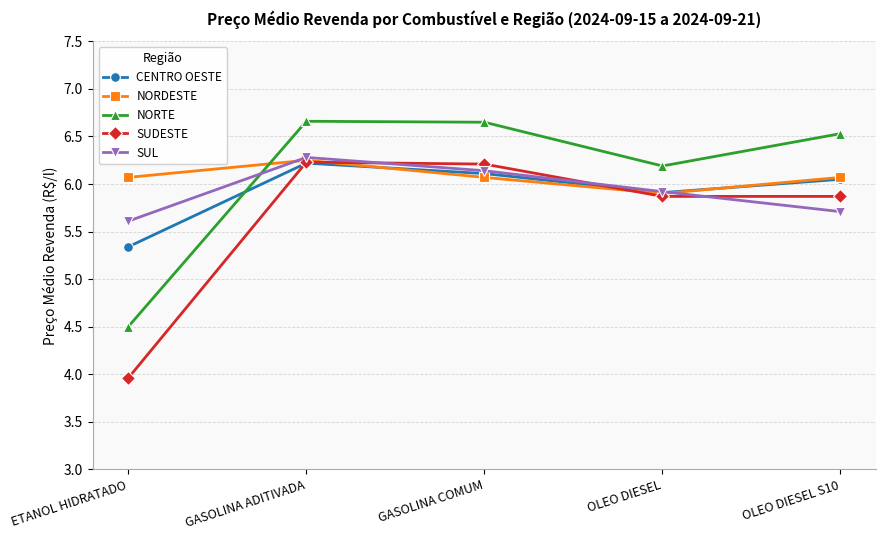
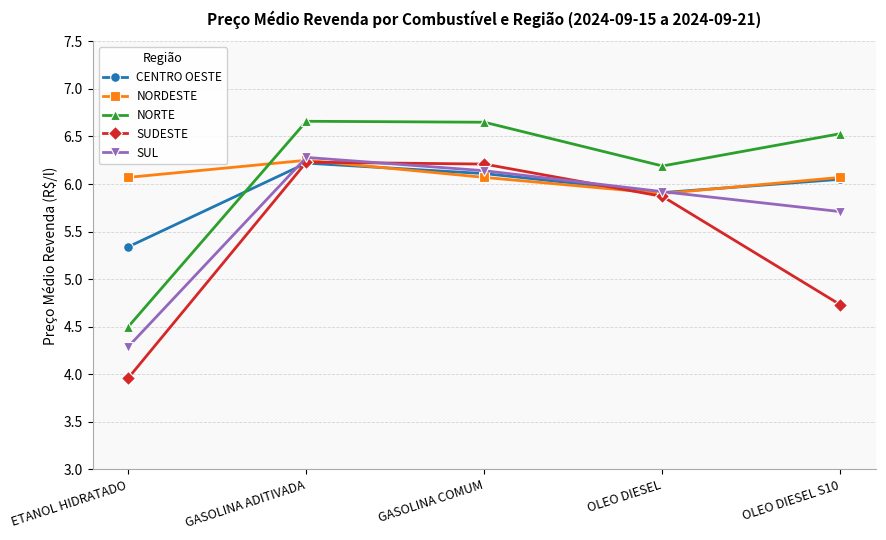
  {
    "CENTRO OESTE": {
      "ETANOL HIDRATADO": 5.3,
      "GASOLINA COMUM": 6.1
    },
    "NORDESTE": {
      "ETANOL HIDRATADO": 6.1,
      "GASOLINA COMUM": 6.1
    },
    "NORTE": {
      "ETANOL HIDRATADO": 4.5,
      "GASOLINA ADITIVADA": 6.7,
      "GASOLINA COMUM": 6.7,
      "OLEO DIESEL": 6.2,
      "OLEO DIESEL S10": 6.5
    },
    "SUDESTE": {
      "ETANOL HIDRATADO": 4.0,
      "GASOLINA COMUM": 6.2,
      "OLEO DIESEL": 5.9,
-     "OLEO DIESEL S10": 5.9
+     "OLEO DIESEL S10": 4.7
    },
    "SUL": {
-     "ETANOL HIDRATADO": 5.6,
+     "ETANOL HIDRATADO": 4.3,
      "GASOLINA ADITIVADA": 6.3,
      "GASOLINA COMUM": 6.1,
      "OLEO DIESEL S10": 5.7
    }
  }
